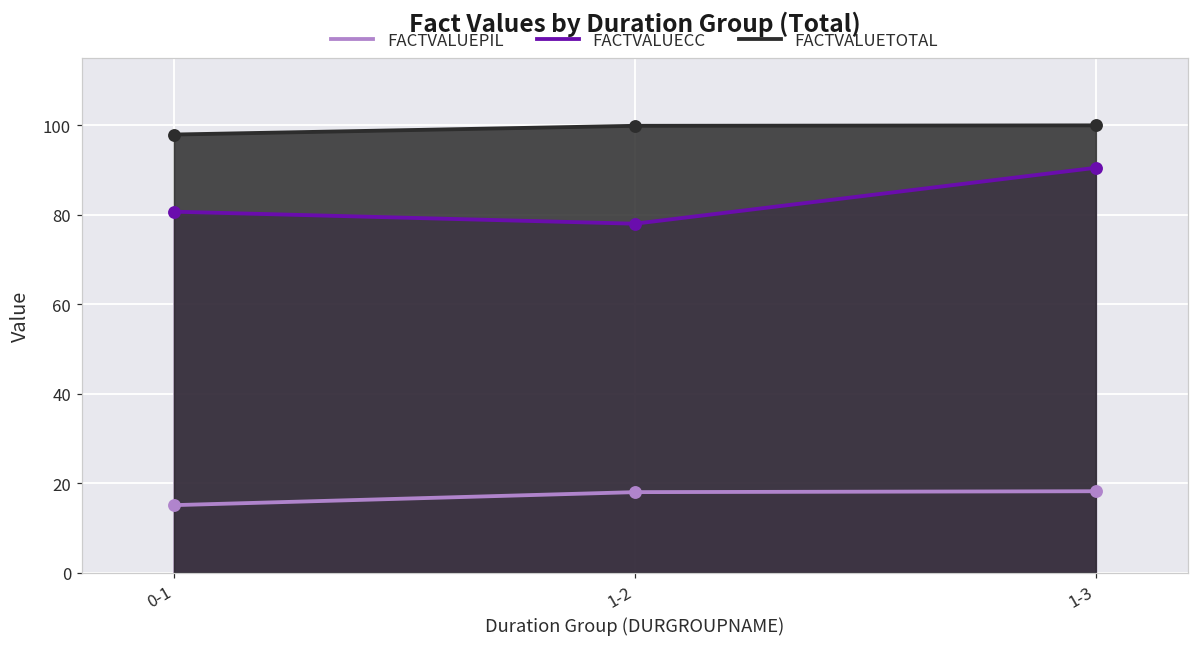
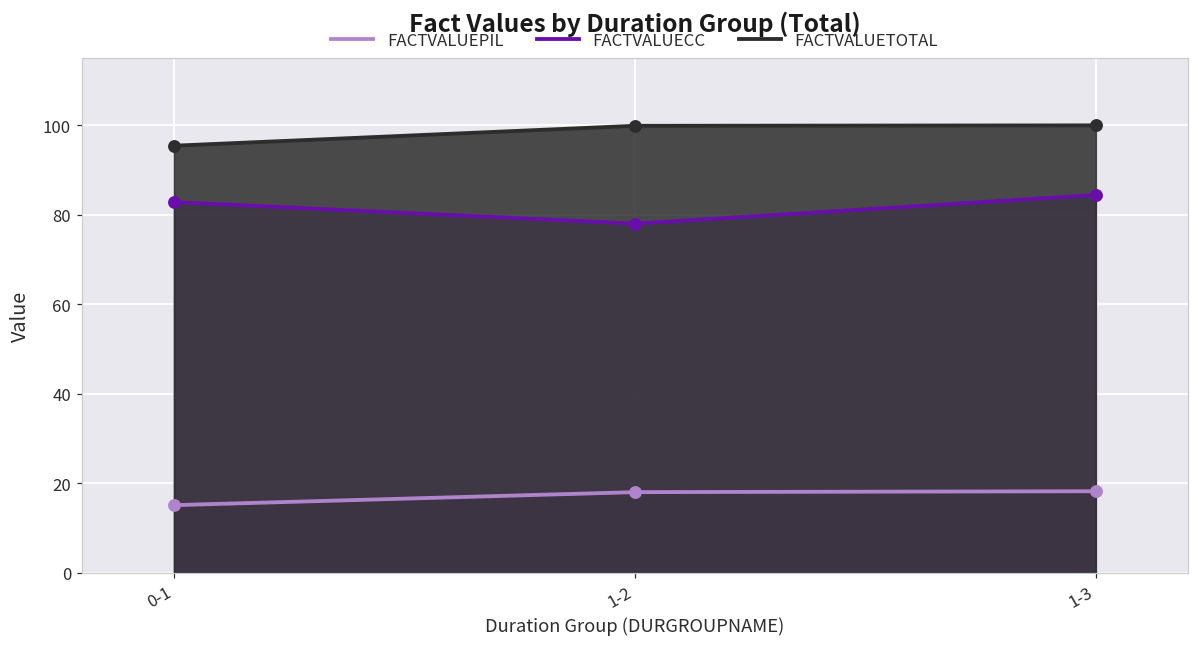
  {
    "FACTVALUEPIL": {
      "0-1": 15,
      "1-2": 18,
      "1-3": 18
    },
    "FACTVALUECC": {
-     "0-1": 81,
+     "0-1": 83,
      "1-2": 78,
-     "1-3": 91
+     "1-3": 84
    },
    "FACTVALUETOTAL": {
-     "0-1": 98,
+     "0-1": 95,
      "1-2": 100,
      "1-3": 100
    }
  }
